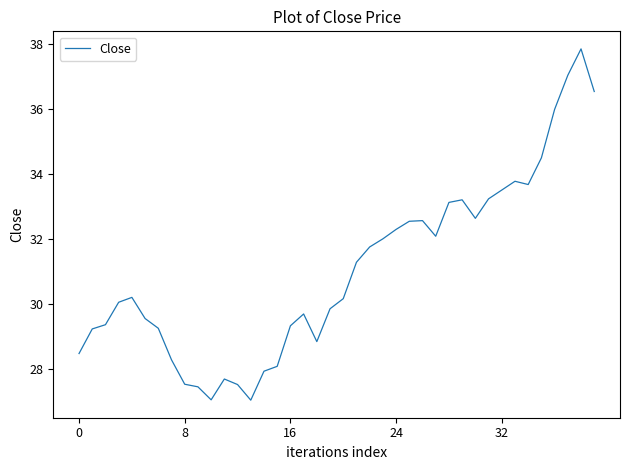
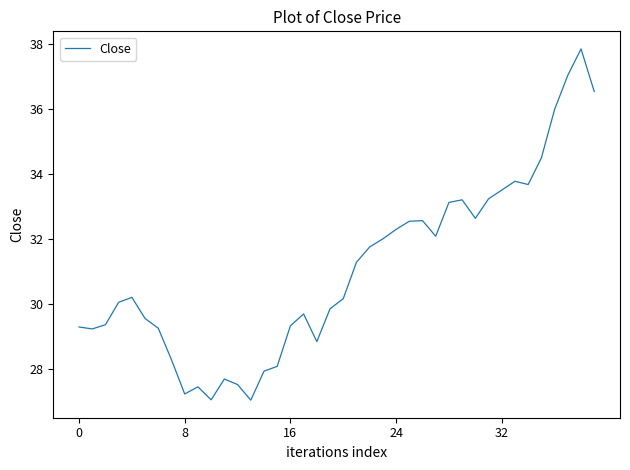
  {
-   "0": 28.5,
-   "8": 27.5,
+   "0": 29.3,
+   "8": 27.2,
    "16": 29.3,
    "24": 32.3,
    "32": 33.5
  }
